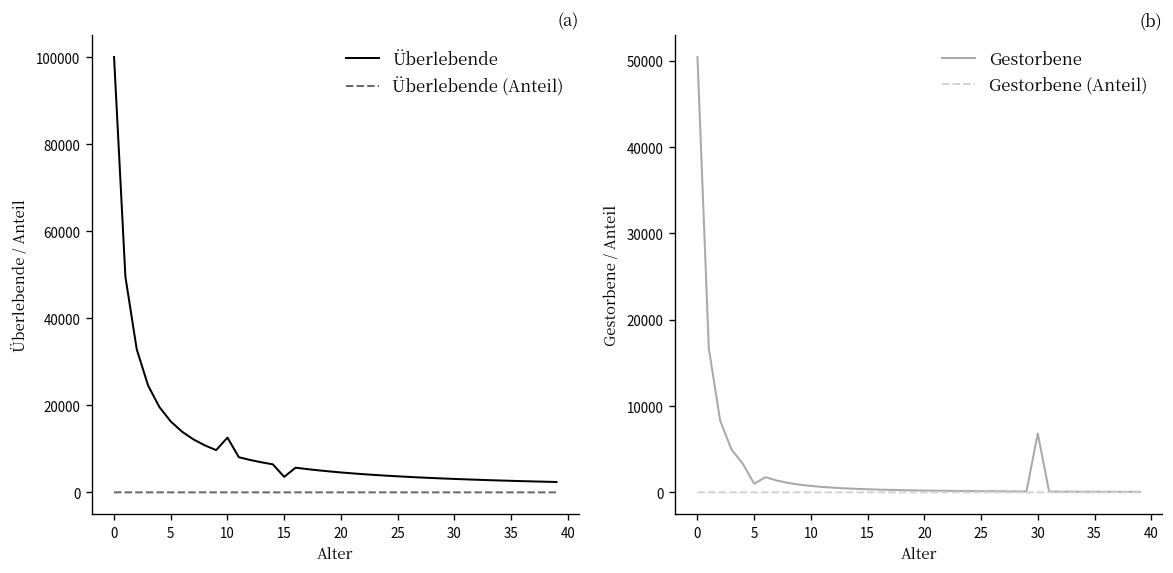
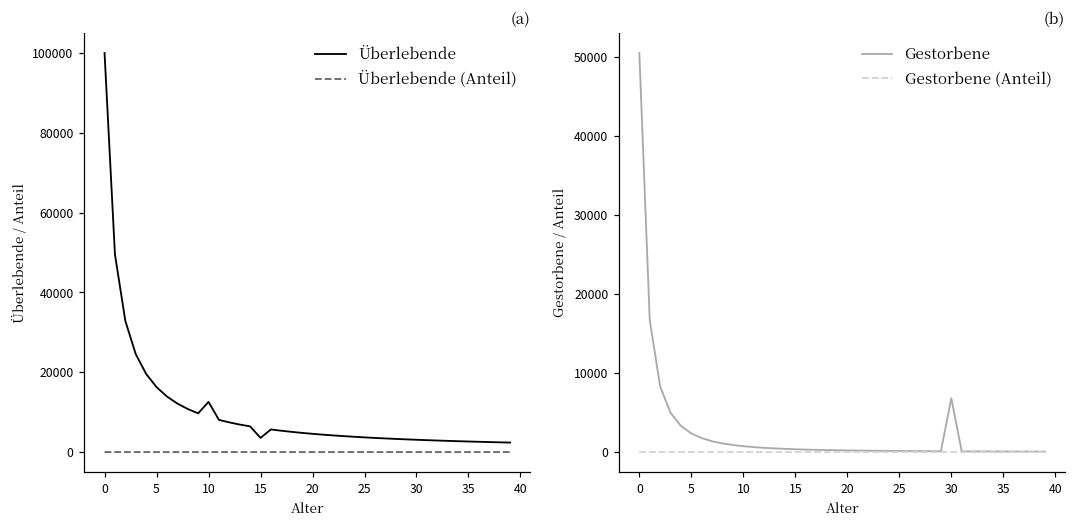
  {
    "(a)": {
      "Überlebende": {
        "0": 100000,
        "5": 16000,
        "10": 13000,
        "15": 4000,
        "20": 5000,
        "25": 4000,
        "30": 3000,
        "35": 3000
      },
      "Überlebende (Anteil)": {
        "0": 0,
        "5": 0,
        "10": 0,
        "15": 0,
        "20": 0,
        "25": 0,
        "30": 0,
        "35": 0
      }
    },
    "(b)": {
      "Gestorbene": {
        "0": 50000,
-       "5": 1000,
+       "5": 2000,
        "10": 1000,
        "30": 7000
      },
      "Gestorbene (Anteil)": {
        "0": 0,
        "5": 0,
        "10": 0,
        "30": 0
      }
    }
  }
